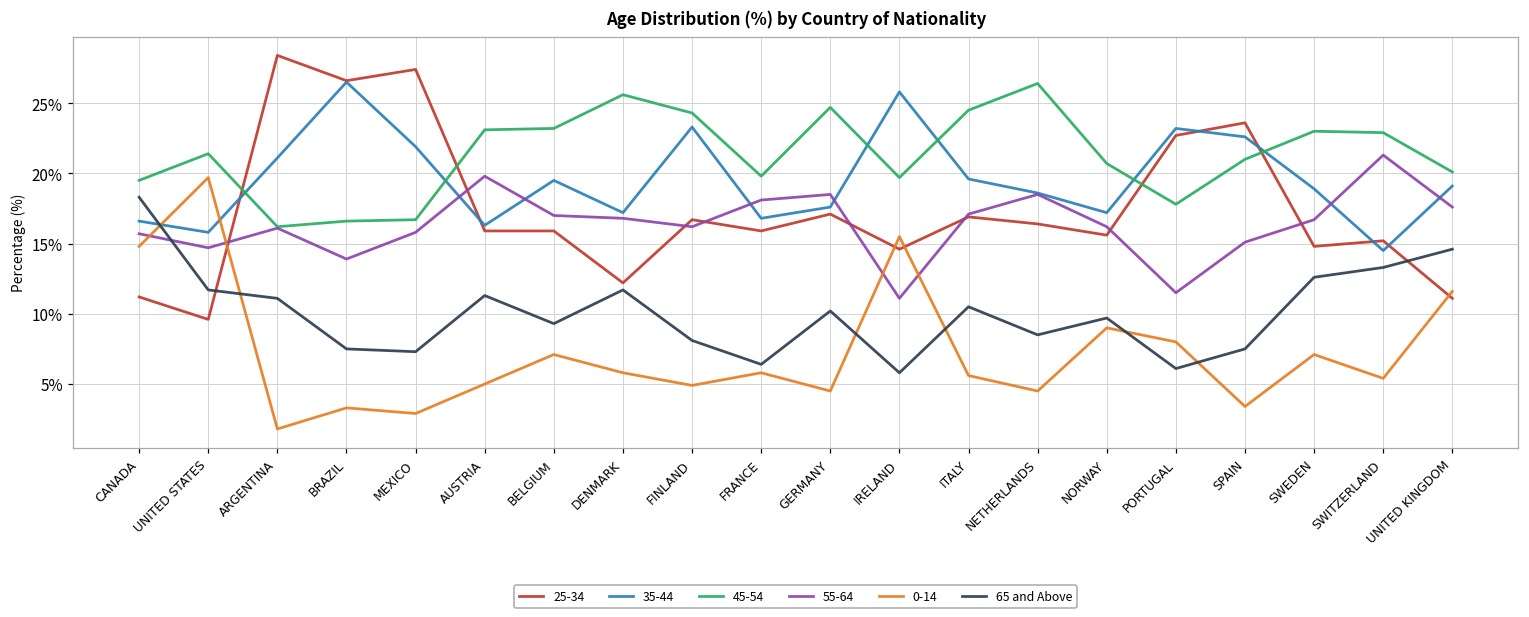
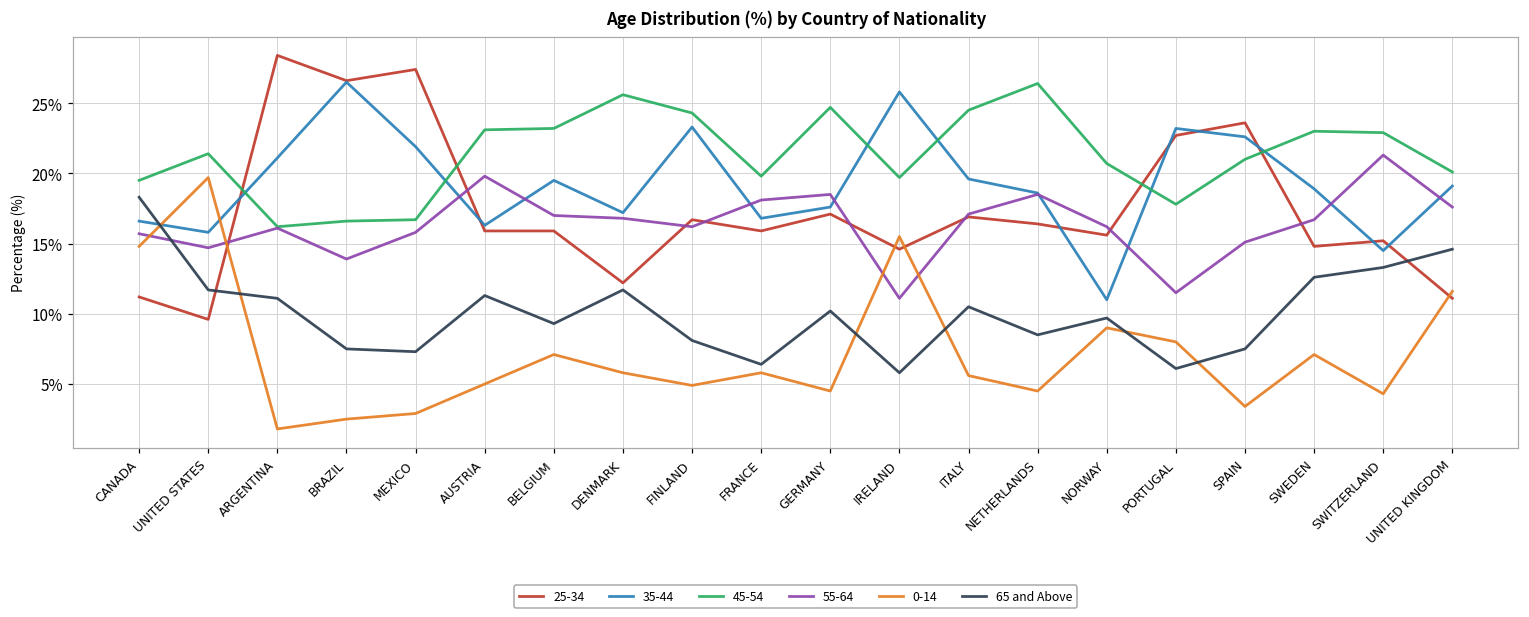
  {
    "25-34": {
      "CANADA": "11.2%",
      "UNITED STATES": "9.6%",
      "ARGENTINA": "28.4%",
      "MEXICO": "27.4%",
      "AUSTRIA": "15.9%",
      "BELGIUM": "15.9%",
      "DENMARK": "12.2%",
      "FINLAND": "16.7%",
      "FRANCE": "15.9%",
      "GERMANY": "17.1%",
      "IRELAND": "14.6%",
      "ITALY": "16.9%",
      "NETHERLANDS": "16.4%",
      "NORWAY": "15.6%",
      "PORTUGAL": "22.7%",
      "SPAIN": "23.6%",
      "SWEDEN": "14.8%",
      "SWITZERLAND": "15.2%",
      "UNITED KINGDOM": "11.1%"
    },
    "35-44": {
      "CANADA": "16.6%",
      "UNITED STATES": "15.8%",
      "ARGENTINA": "21.1%",
      "MEXICO": "21.9%",
      "AUSTRIA": "16.3%",
      "BELGIUM": "19.5%",
      "DENMARK": "17.2%",
      "FINLAND": "23.3%",
      "FRANCE": "16.8%",
      "GERMANY": "17.6%",
      "IRELAND": "25.8%",
      "ITALY": "19.6%",
-     "NORWAY": "17.2%",
+     "NORWAY": "11.0%",
      "PORTUGAL": "23.2%",
      "SPAIN": "22.6%",
      "SWEDEN": "18.9%",
      "SWITZERLAND": "14.5%",
      "UNITED KINGDOM": "19.1%"
    },
    "45-54": {
      "CANADA": "19.5%",
      "UNITED STATES": "21.4%",
      "BRAZIL": "16.6%",
      "MEXICO": "16.7%",
      "AUSTRIA": "23.1%",
      "BELGIUM": "23.2%",
      "DENMARK": "25.6%",
      "FINLAND": "24.3%",
      "FRANCE": "19.8%",
      "GERMANY": "24.7%",
      "IRELAND": "19.7%",
      "ITALY": "24.5%",
      "NETHERLANDS": "26.4%",
      "NORWAY": "20.7%",
      "PORTUGAL": "17.8%",
      "SPAIN": "21.0%",
      "SWEDEN": "23.0%",
      "SWITZERLAND": "22.9%",
      "UNITED KINGDOM": "20.1%"
    },
    "55-64": {
      "CANADA": "15.7%",
      "UNITED STATES": "14.7%",
      "BRAZIL": "13.9%",
      "MEXICO": "15.8%",
      "AUSTRIA": "19.8%",
      "BELGIUM": "17.0%",
      "DENMARK": "16.8%",
      "FINLAND": "16.2%",
      "FRANCE": "18.1%",
      "GERMANY": "18.5%",
      "IRELAND": "11.1%",
      "ITALY": "17.1%",
      "NORWAY": "16.2%",
      "PORTUGAL": "11.5%",
      "SPAIN": "15.1%",
      "SWEDEN": "16.7%",
      "SWITZERLAND": "21.3%",
      "UNITED KINGDOM": "17.6%"
    },
    "0-14": {
      "CANADA": "14.8%",
      "UNITED STATES": "19.7%",
      "ARGENTINA": "1.8%",
-     "BRAZIL": "3.3%",
+     "BRAZIL": "2.5%",
      "MEXICO": "2.9%",
      "AUSTRIA": "5.0%",
      "BELGIUM": "7.1%",
      "DENMARK": "5.8%",
      "FINLAND": "4.9%",
      "FRANCE": "5.8%",
      "GERMANY": "4.5%",
      "IRELAND": "15.5%",
      "ITALY": "5.6%",
      "NETHERLANDS": "4.5%",
      "NORWAY": "9.0%",
      "PORTUGAL": "8.0%",
      "SPAIN": "3.4%",
      "SWEDEN": "7.1%",
-     "SWITZERLAND": "5.4%",
+     "SWITZERLAND": "4.3%",
      "UNITED KINGDOM": "11.6%"
    },
    "65 and Above": {
      "CANADA": "18.3%",
      "UNITED STATES": "11.7%",
      "ARGENTINA": "11.1%",
      "BRAZIL": "7.5%",
      "MEXICO": "7.3%",
      "AUSTRIA": "11.3%",
      "BELGIUM": "9.3%",
      "DENMARK": "11.7%",
      "FINLAND": "8.1%",
      "FRANCE": "6.4%",
      "GERMANY": "10.2%",
      "IRELAND": "5.8%",
      "ITALY": "10.5%",
      "NETHERLANDS": "8.5%",
      "NORWAY": "9.7%",
      "PORTUGAL": "6.1%",
      "SPAIN": "7.5%",
      "SWEDEN": "12.6%",
      "SWITZERLAND": "13.3%",
      "UNITED KINGDOM": "14.6%"
    }
  }
